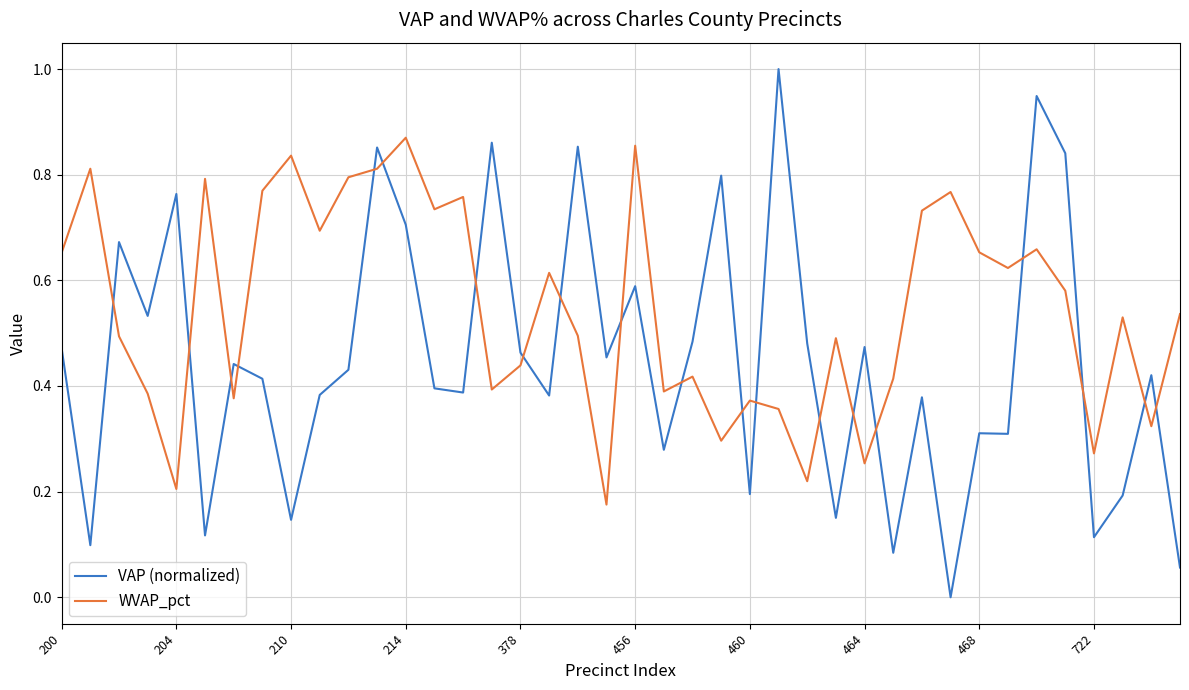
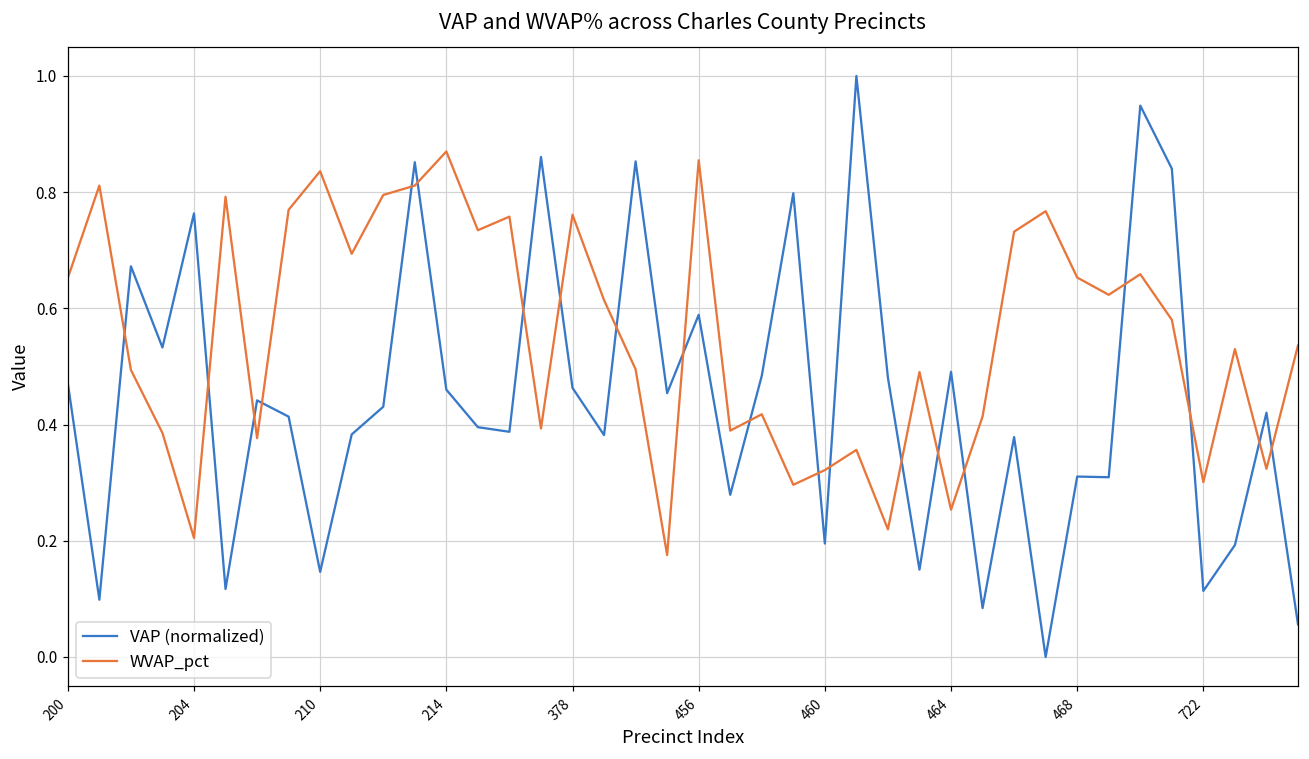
  {
    "VAP (normalized)": {
      "200": 0.47,
      "204": 0.76,
      "210": 0.15,
-     "214": 0.71,
+     "214": 0.46,
      "378": 0.46,
      "456": 0.59,
      "460": 0.20,
-     "464": 0.47,
+     "464": 0.49,
      "468": 0.31,
      "722": 0.11
    },
    "WVAP_pct": {
      "200": 0.65,
      "204": 0.20,
      "210": 0.84,
      "214": 0.87,
-     "378": 0.44,
+     "378": 0.76,
      "456": 0.85,
-     "460": 0.37,
+     "460": 0.32,
      "464": 0.25,
      "468": 0.65,
-     "722": 0.27
+     "722": 0.30
    }
  }
